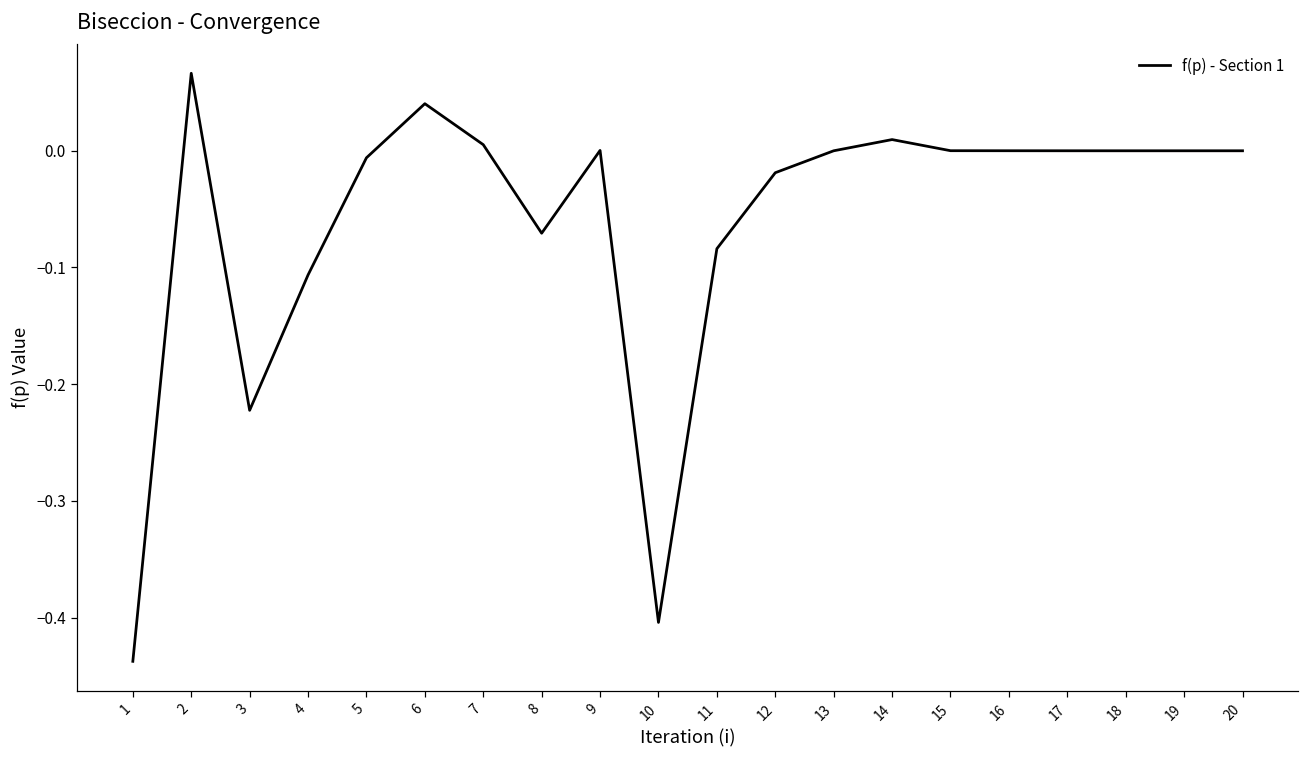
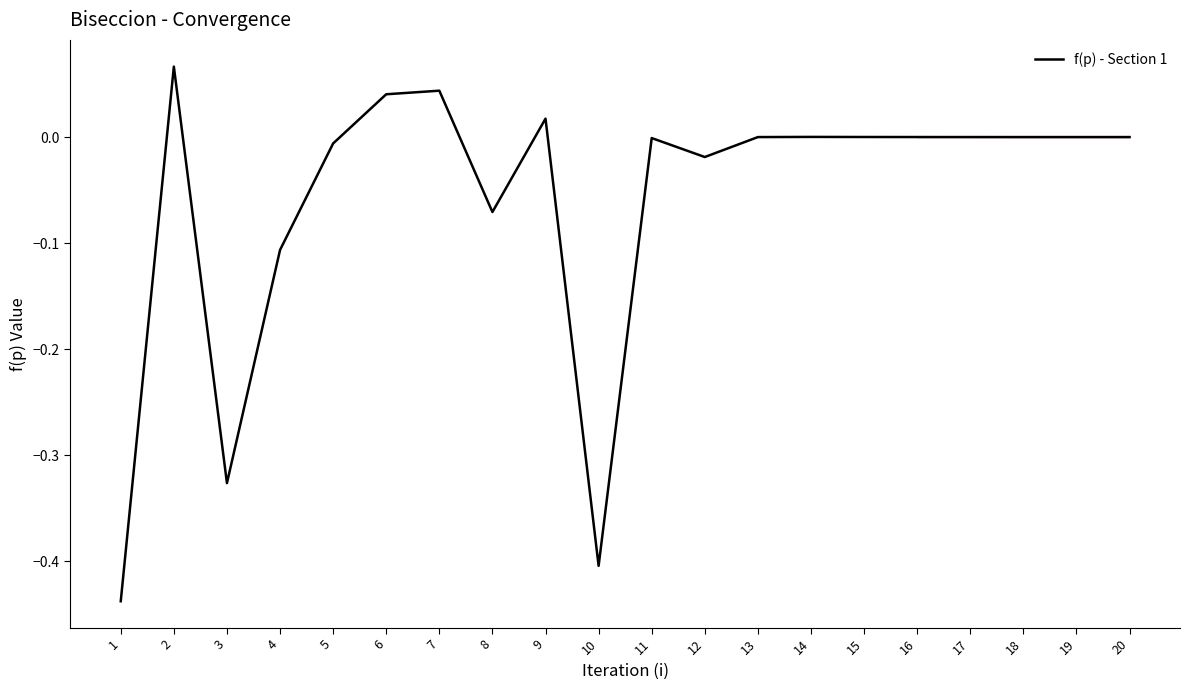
  {
    "f(p) - Section 1": {
      "1": -0.438,
      "2": 0.066,
-     "3": -0.222,
+     "3": -0.326,
      "4": -0.106,
      "5": -0.006,
      "6": 0.040,
-     "7": 0.005,
+     "7": 0.044,
      "8": -0.071,
-     "9": 0.000,
+     "9": 0.017,
      "10": -0.404,
-     "11": -0.084,
+     "11": -0.001,
      "12": -0.019,
      "13": 0.000,
-     "14": 0.010,
+     "14": 0.000,
      "15": 0.000
    }
  }
